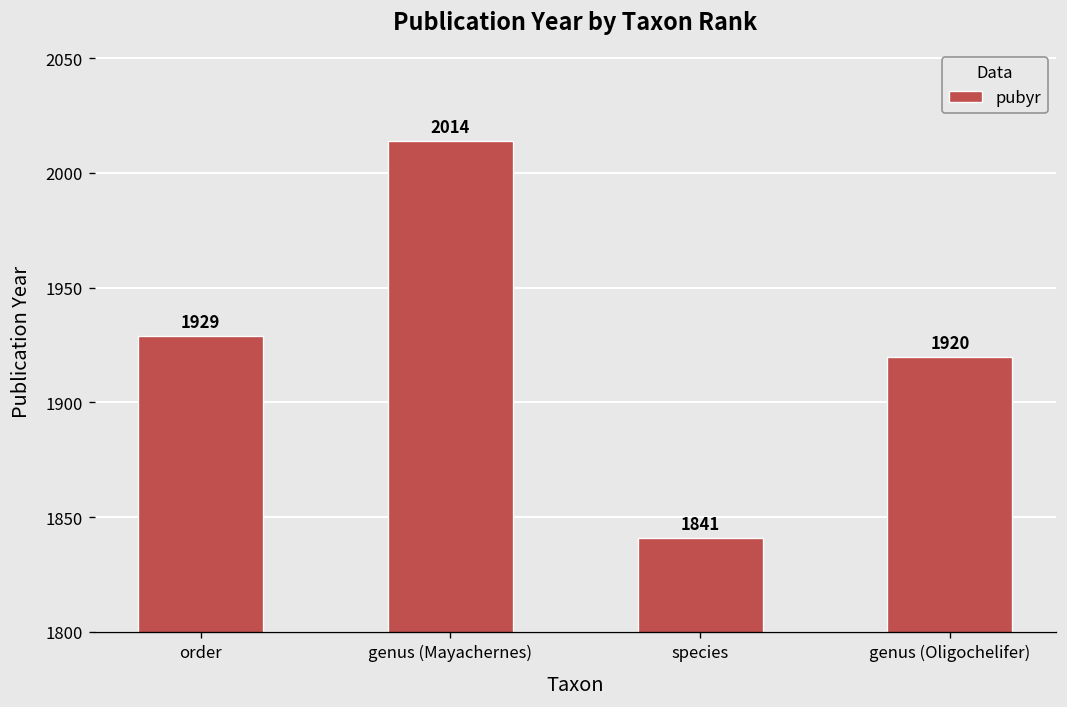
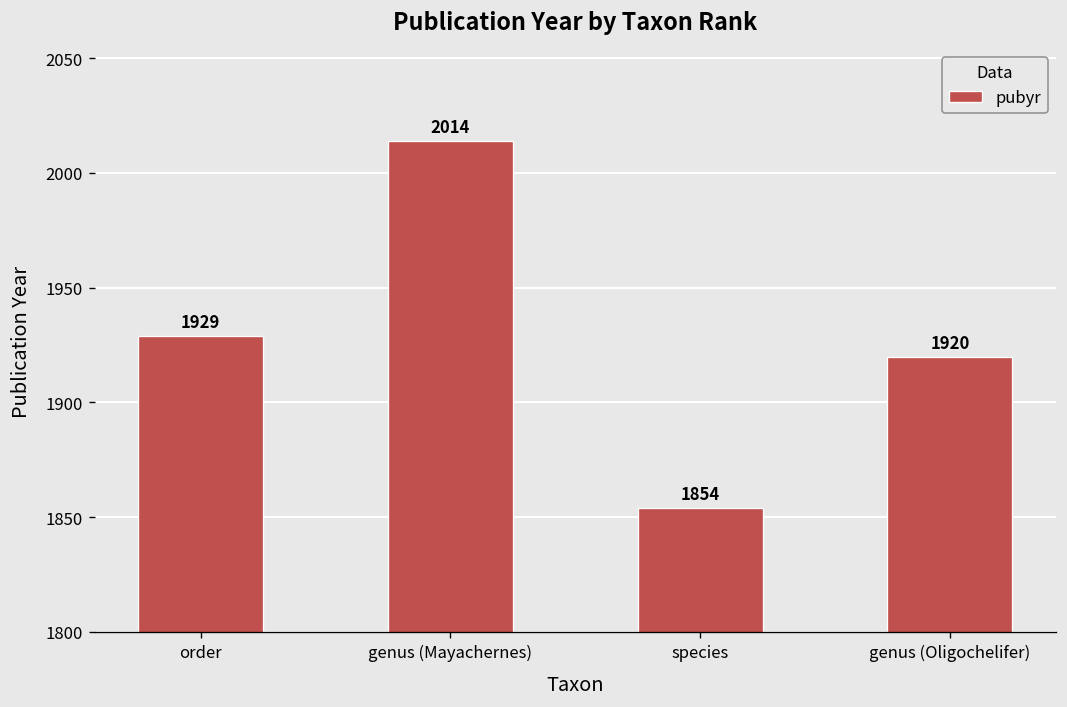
  {
    "order": 1929,
    "genus (Mayachernes)": 2014,
-   "species": 1841,
+   "species": 1854,
    "genus (Oligochelifer)": 1920
  }
